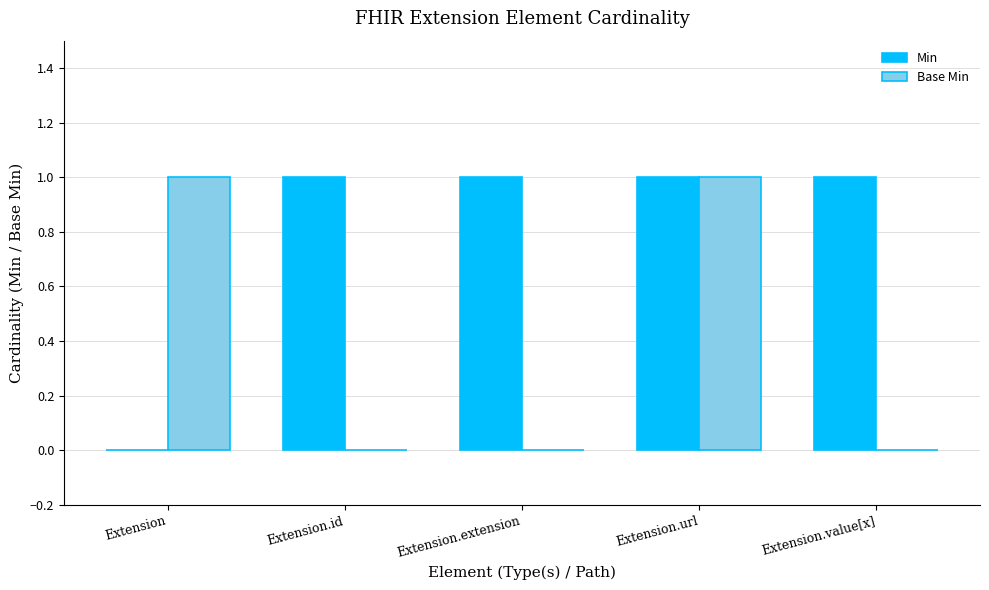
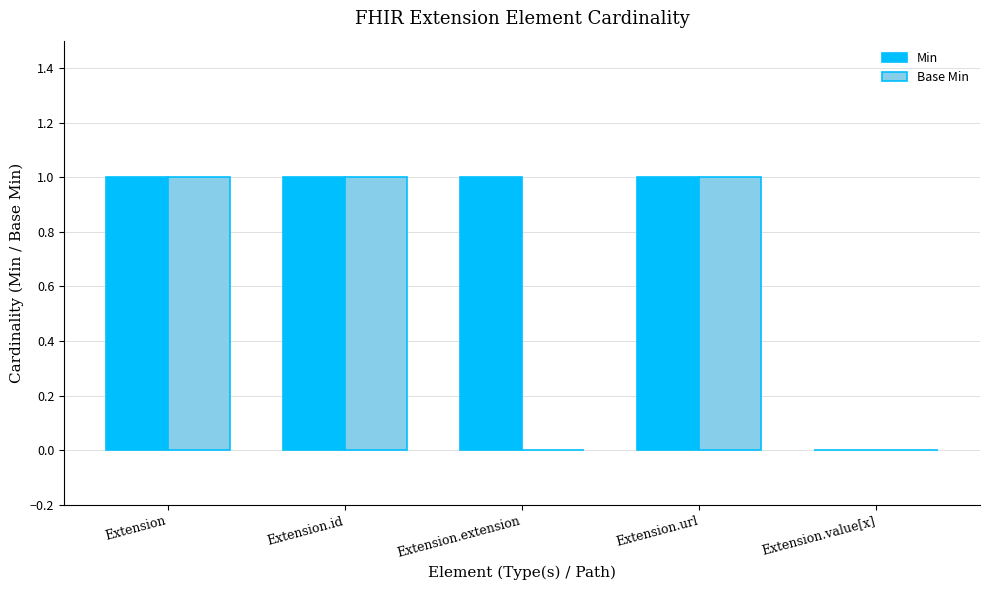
  {
    "Min": {
-     "Extension": 0,
+     "Extension": 1,
      "Extension.id": 1,
      "Extension.extension": 1,
      "Extension.url": 1,
-     "Extension.value[x]": 1
+     "Extension.value[x]": 0
    },
    "Base Min": {
      "Extension": 1,
-     "Extension.id": 0,
+     "Extension.id": 1,
      "Extension.extension": 0,
      "Extension.url": 1,
      "Extension.value[x]": 0
    }
  }
